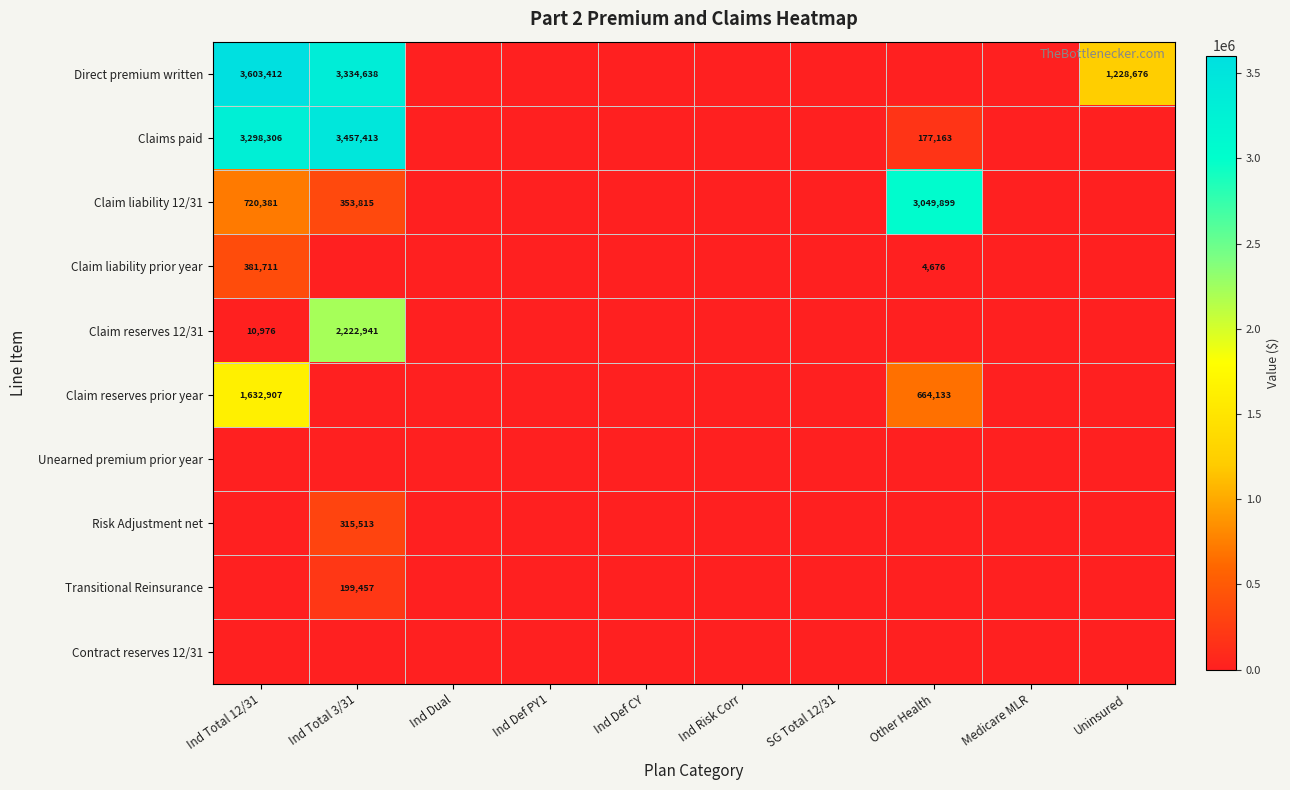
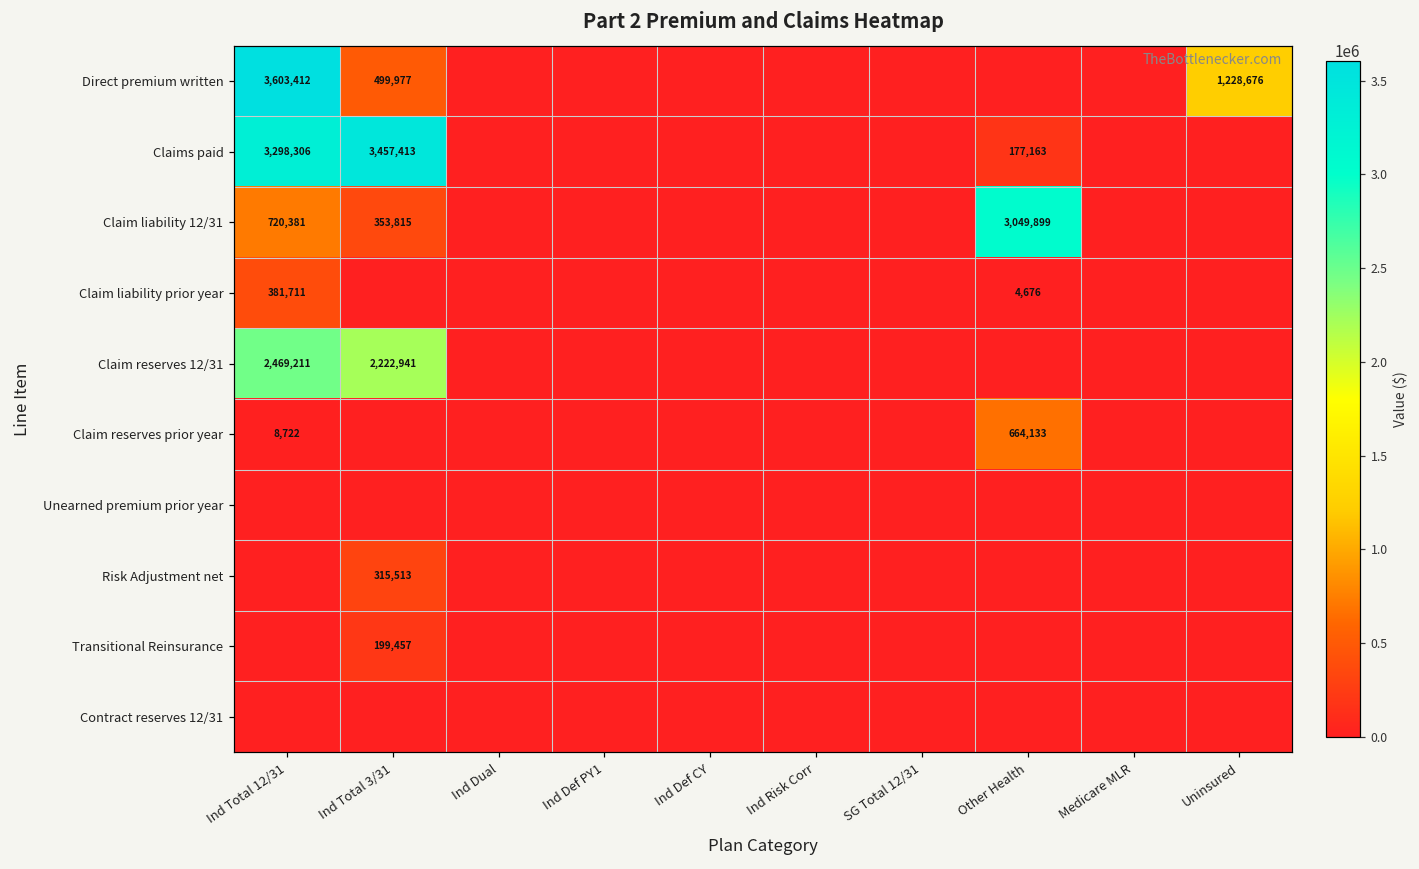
  {
    "Direct premium written": {
      "Ind Total 12/31": "3,603,412",
-     "Ind Total 3/31": "3,334,638"
+     "Ind Total 3/31": "499,977"
    },
    "Claims paid": {
      "Ind Total 12/31": "3,298,306",
      "Ind Total 3/31": "3,457,413",
      "Other Health": "177,163"
    },
    "Claim liability 12/31": {
      "Ind Total 12/31": "720,381",
      "Ind Total 3/31": "353,815",
      "Other Health": "3,049,899"
    },
    "Claim liability prior year": {
      "Ind Total 12/31": "381,711",
      "Other Health": "4,676"
    },
    "Claim reserves 12/31": {
-     "Ind Total 12/31": "10,976",
+     "Ind Total 12/31": "2,469,211",
      "Ind Total 3/31": "2,222,941"
    },
    "Claim reserves prior year": {
-     "Ind Total 12/31": "1,632,907",
+     "Ind Total 12/31": "8,722",
      "Other Health": "664,133"
    },
    "Risk Adjustment net": {
      "Ind Total 3/31": "315,513"
    },
    "Transitional Reinsurance": {
      "Ind Total 3/31": "199,457"
    }
  }
